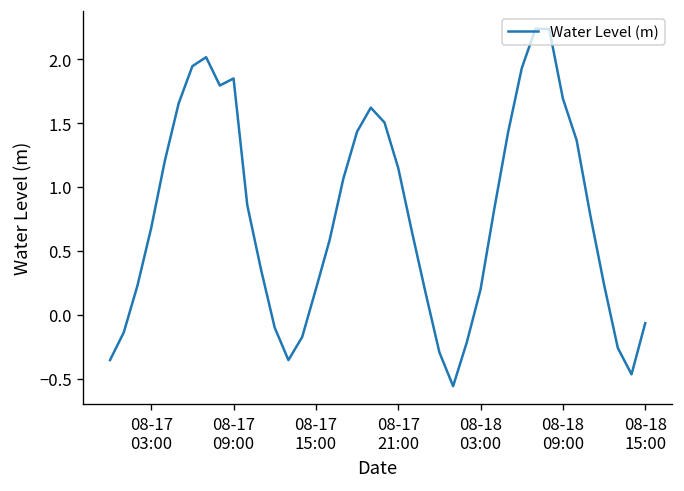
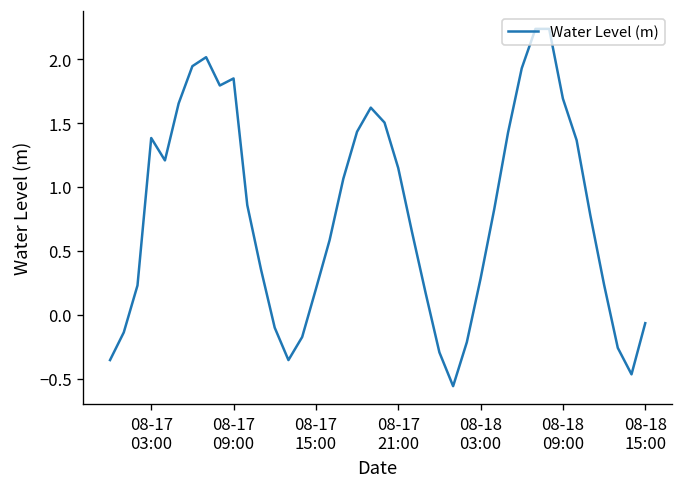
  {
-   "08-17 03:00": 0.68,
+   "08-17 03:00": 1.38,
    "08-17 09:00": 1.85,
    "08-17 15:00": 0.20,
    "08-17 21:00": 1.15,
-   "08-18 03:00": 0.20,
+   "08-18 03:00": 0.28,
    "08-18 09:00": 1.69,
    "08-18 15:00": -0.06
  }
